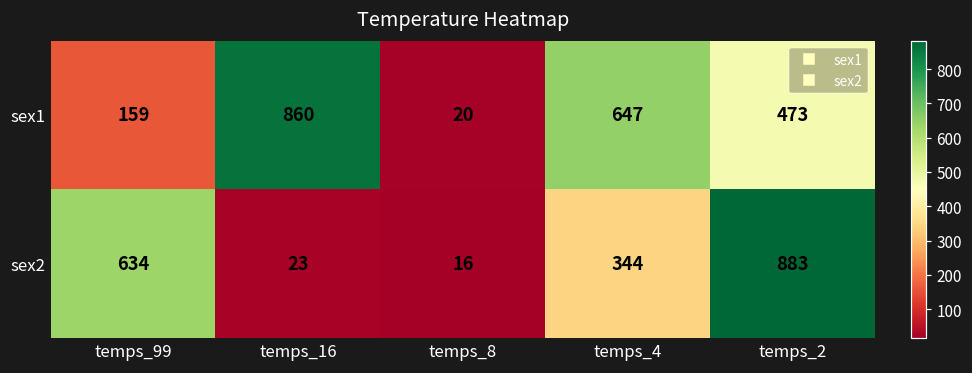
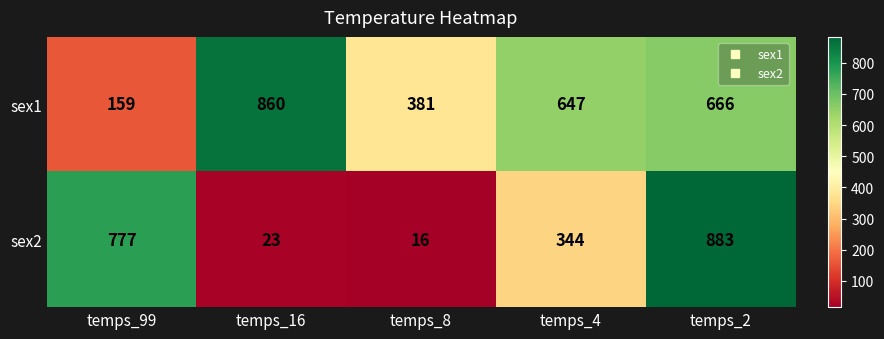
  {
    "sex1": {
      "temps_99": 159,
      "temps_16": 860,
-     "temps_8": 20,
+     "temps_8": 381,
      "temps_4": 647,
-     "temps_2": 473
+     "temps_2": 666
    },
    "sex2": {
-     "temps_99": 634,
+     "temps_99": 777,
      "temps_16": 23,
      "temps_8": 16,
      "temps_4": 344,
      "temps_2": 883
    }
  }
